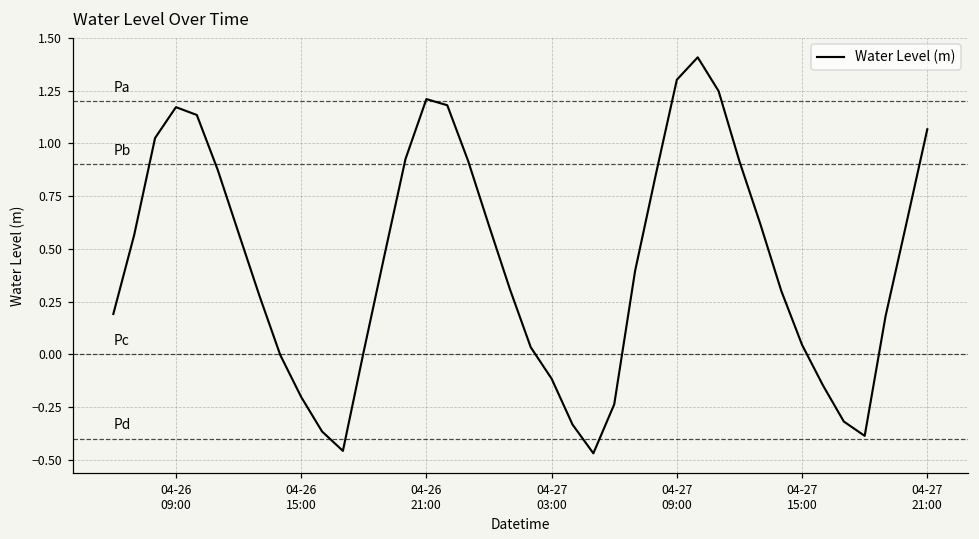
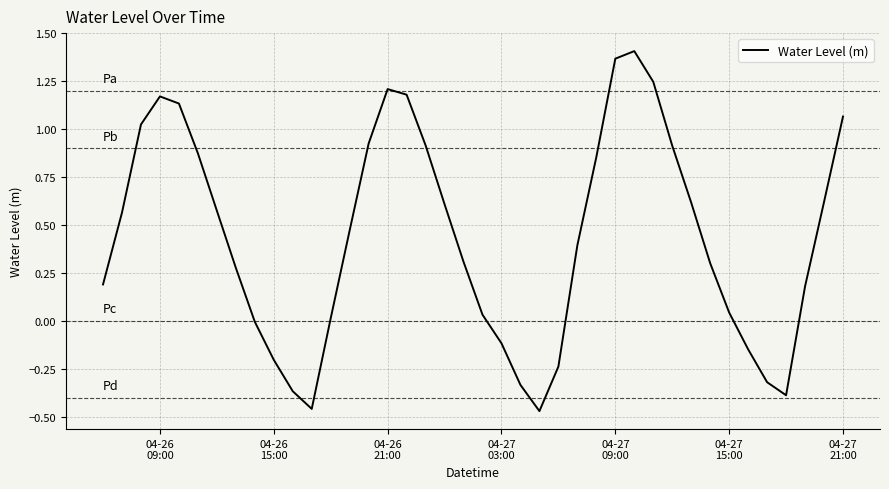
  {
    "04-26 09:00": 1.17,
    "04-26 15:00": -0.20,
    "04-26 21:00": 1.21,
    "04-27 03:00": -0.12,
-   "04-27 09:00": 1.30,
+   "04-27 09:00": 1.37,
    "04-27 15:00": 0.04,
    "04-27 21:00": 1.07
  }
